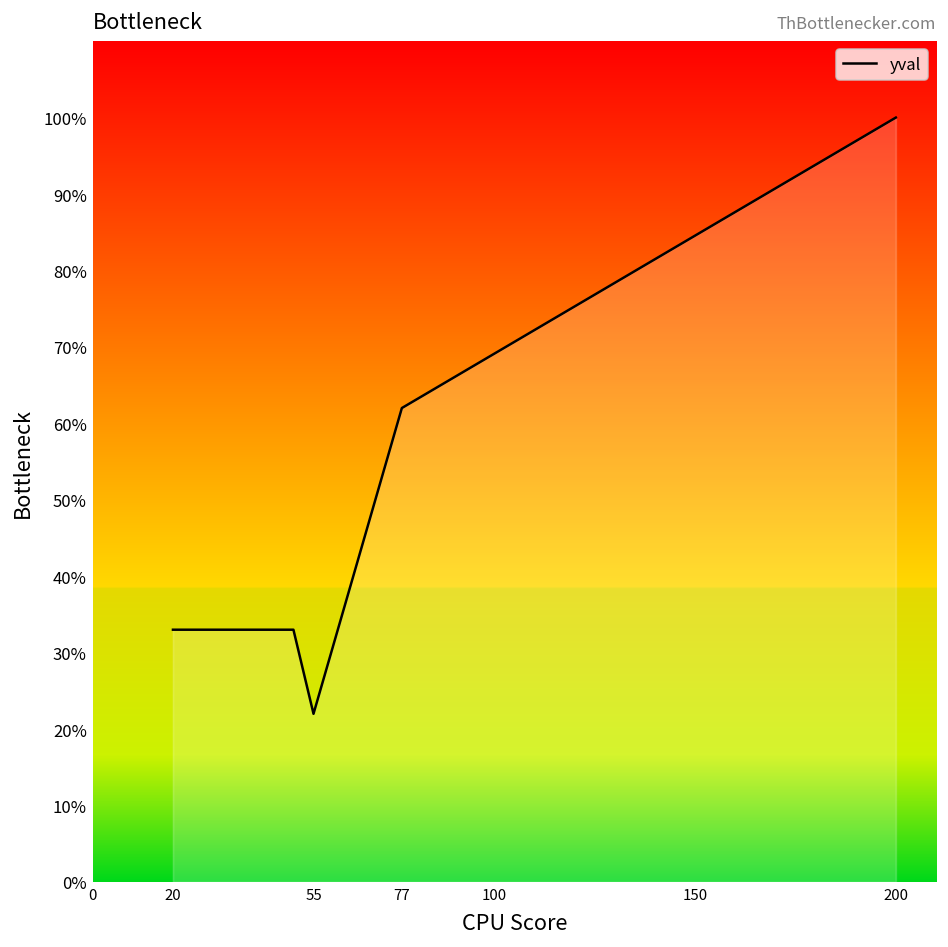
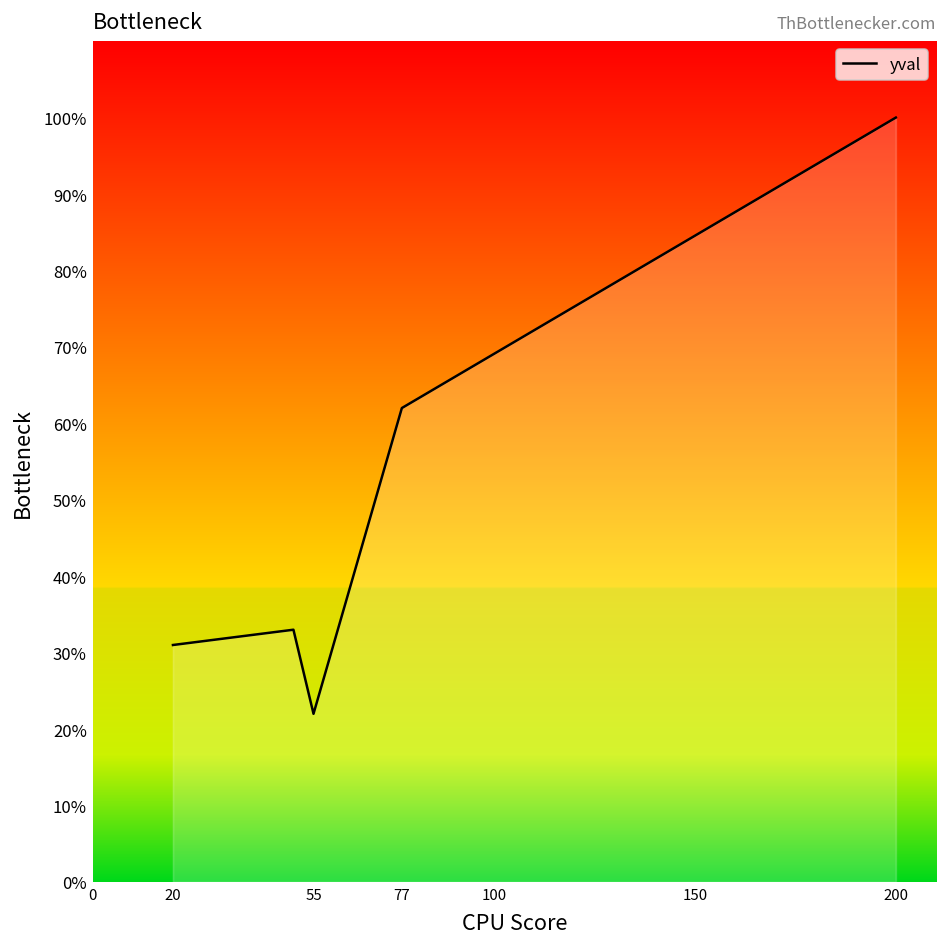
  {
-   "20": "33%",
+   "20": "31%",
    "55": "22%",
    "77": "62%",
    "200": "100%"
  }
